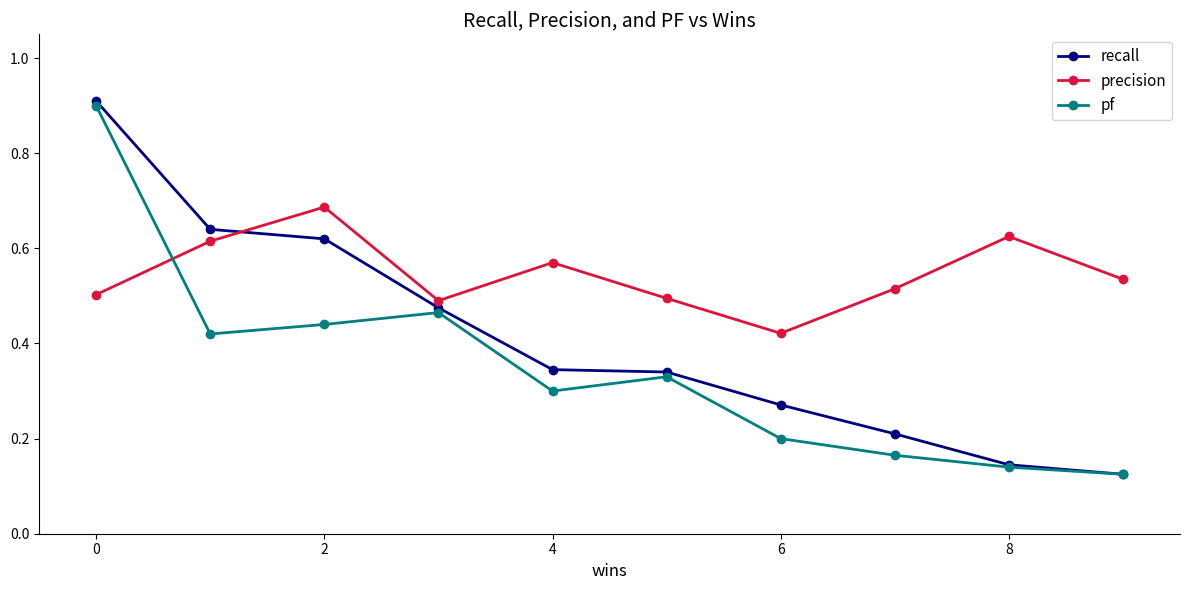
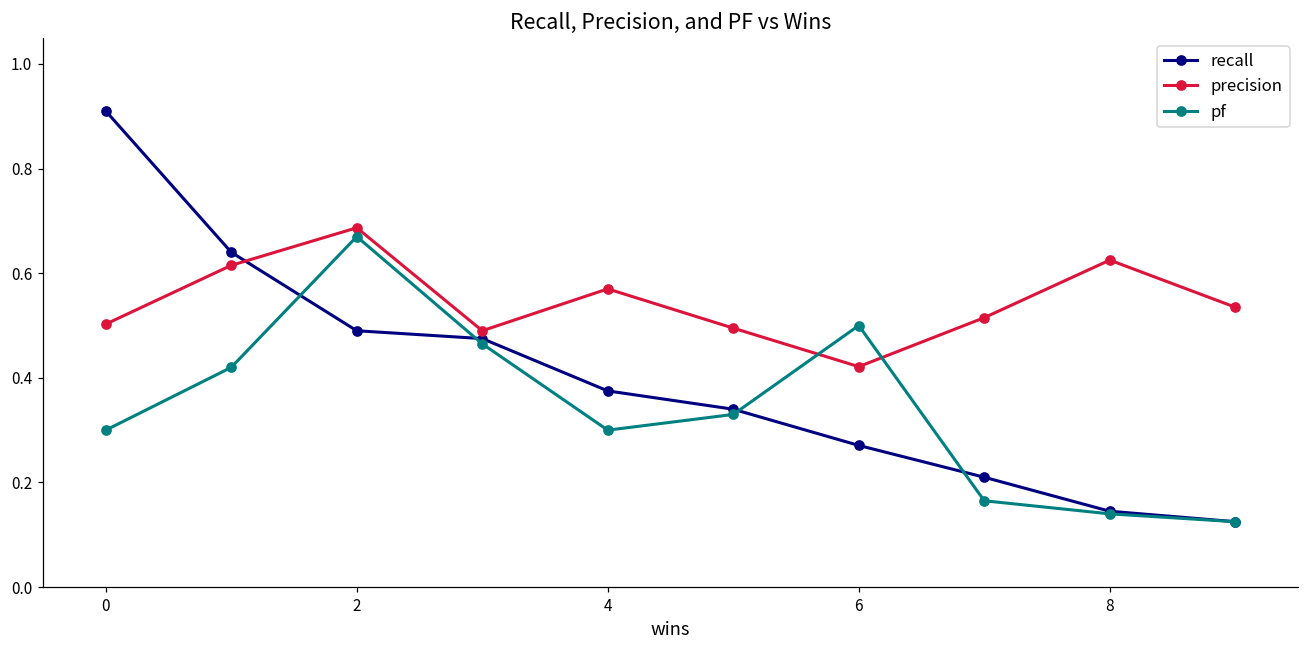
  {
    "recall": {
      "0": 0.91,
-     "2": 0.62,
-     "4": 0.35,
+     "2": 0.49,
+     "4": 0.38,
      "6": 0.27
    },
    "precision": {
      "0": 0.50,
      "2": 0.69,
      "4": 0.57,
      "6": 0.42,
      "8": 0.63
    },
    "pf": {
-     "0": 0.9,
-     "2": 0.44,
+     "0": 0.3,
+     "2": 0.67,
      "4": 0.30,
-     "6": 0.2
+     "6": 0.5
    }
  }
